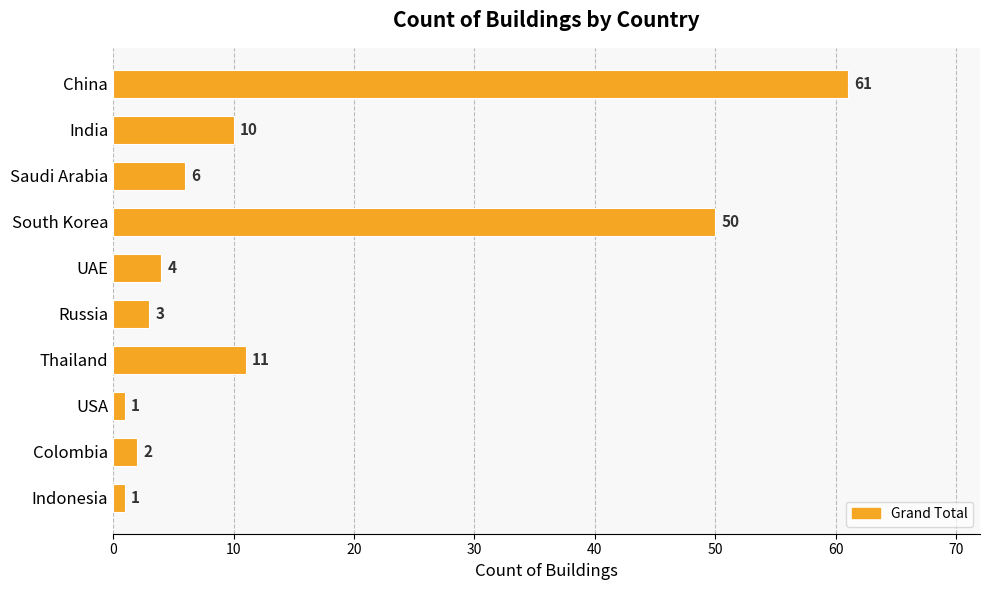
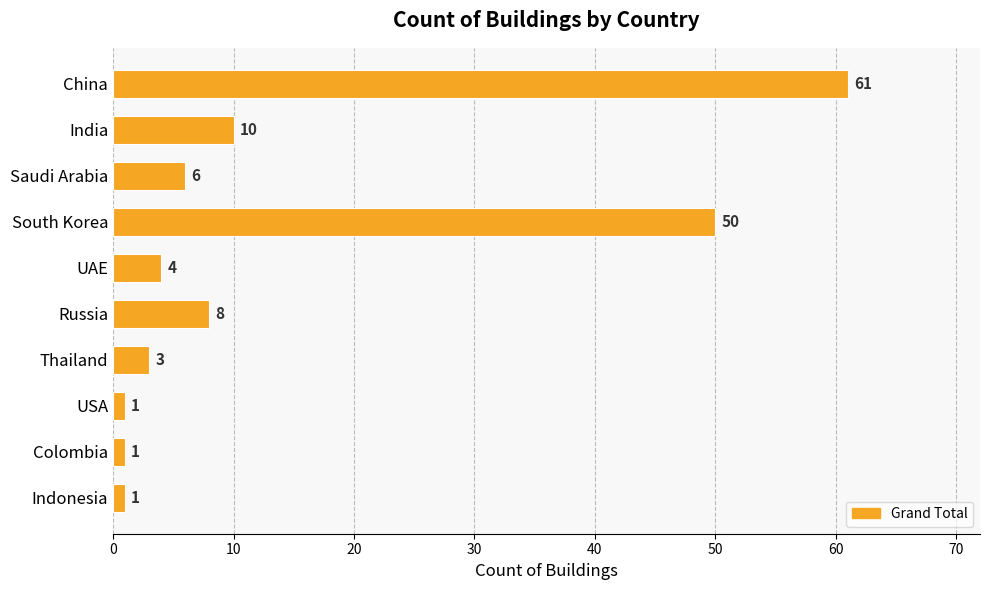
  {
    "China": 61,
    "India": 10,
    "Saudi Arabia": 6,
    "South Korea": 50,
    "UAE": 4,
-   "Russia": 3,
-   "Thailand": 11,
+   "Russia": 8,
+   "Thailand": 3,
    "USA": 1,
-   "Colombia": 2,
+   "Colombia": 1,
    "Indonesia": 1
  }
